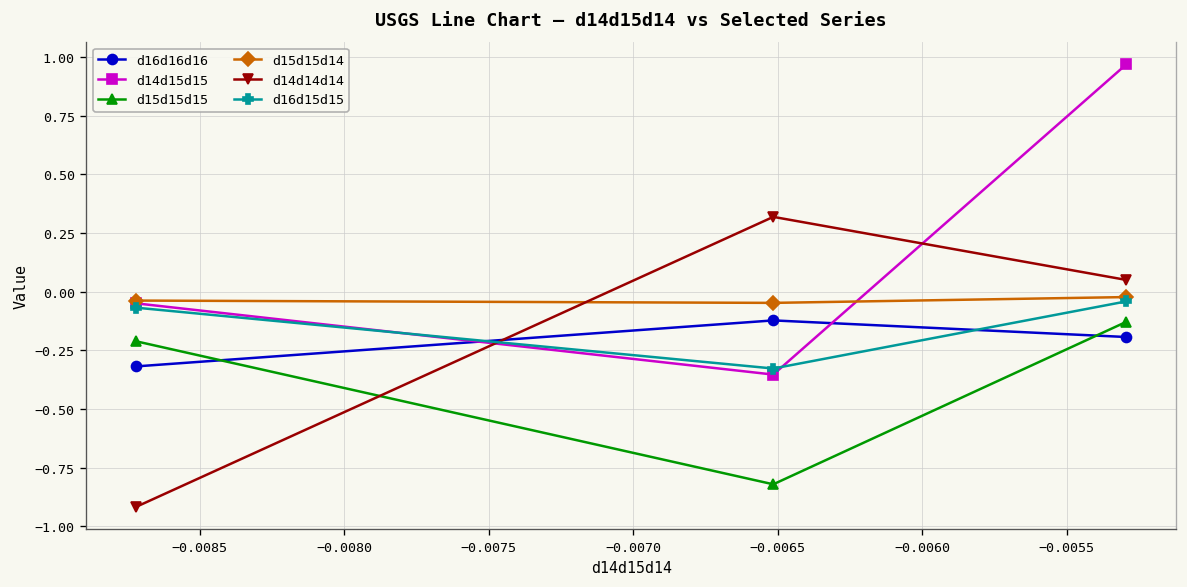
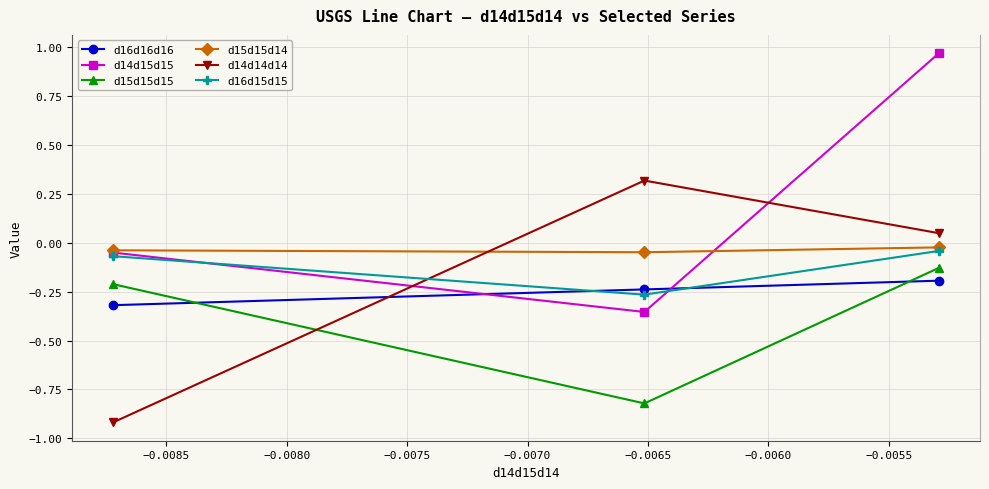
  {
    "d16d16d16": {
-     "−0.0065": -0.12
+     "−0.0065": -0.24
    },
    "d14d15d15": {
      "−0.0065": -0.35
    },
    "d15d15d15": {
      "−0.0065": -0.82
    },
    "d15d15d14": {
      "−0.0065": -0.05
    },
    "d14d14d14": {
      "−0.0065": 0.32
    },
    "d16d15d15": {
-     "−0.0065": -0.33
+     "−0.0065": -0.26
    }
  }
